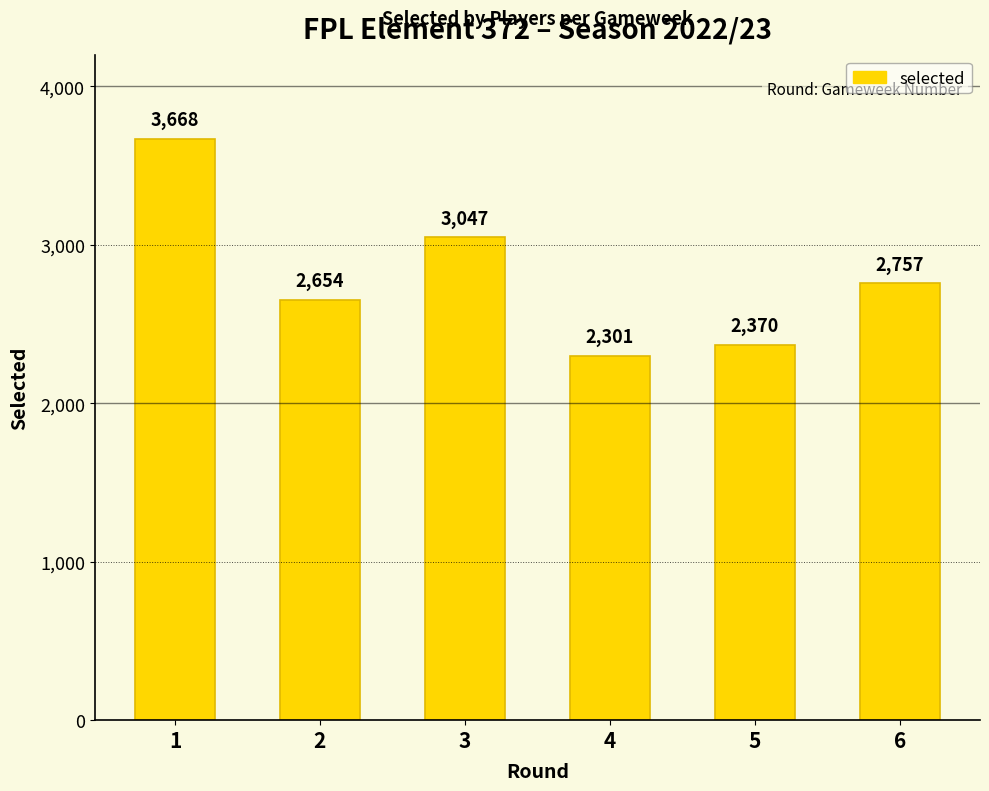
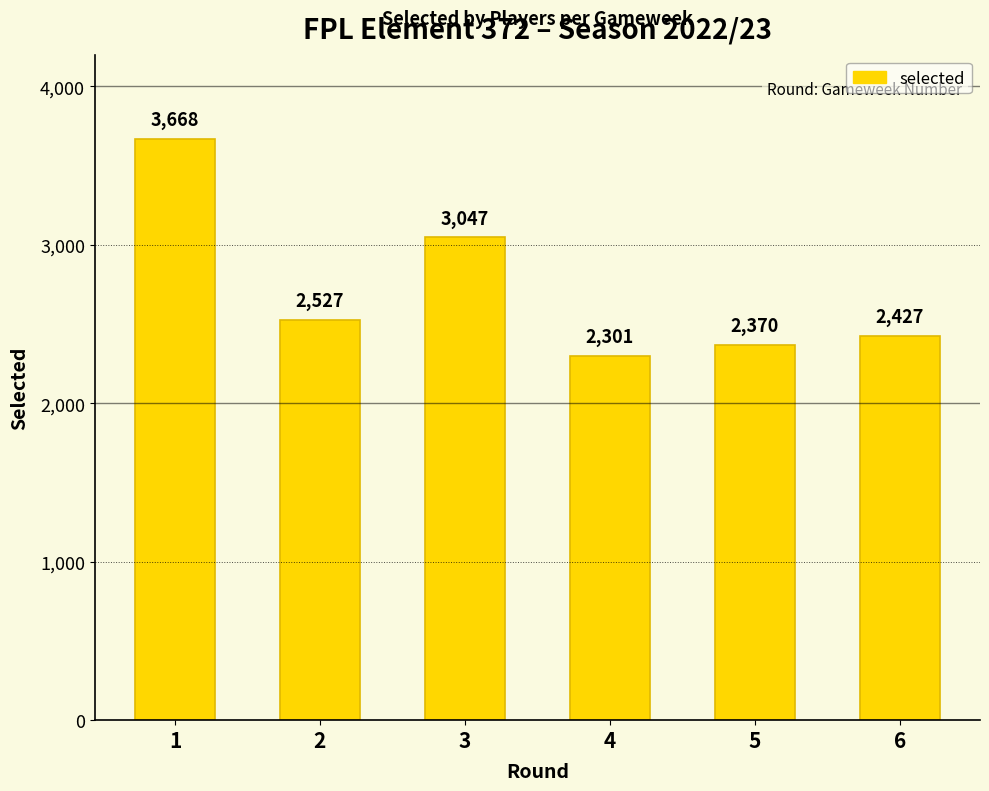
  {
    "1": "3,668",
-   "2": "2,654",
+   "2": "2,527",
    "3": "3,047",
    "4": "2,301",
    "5": "2,370",
-   "6": "2,757"
+   "6": "2,427"
  }
